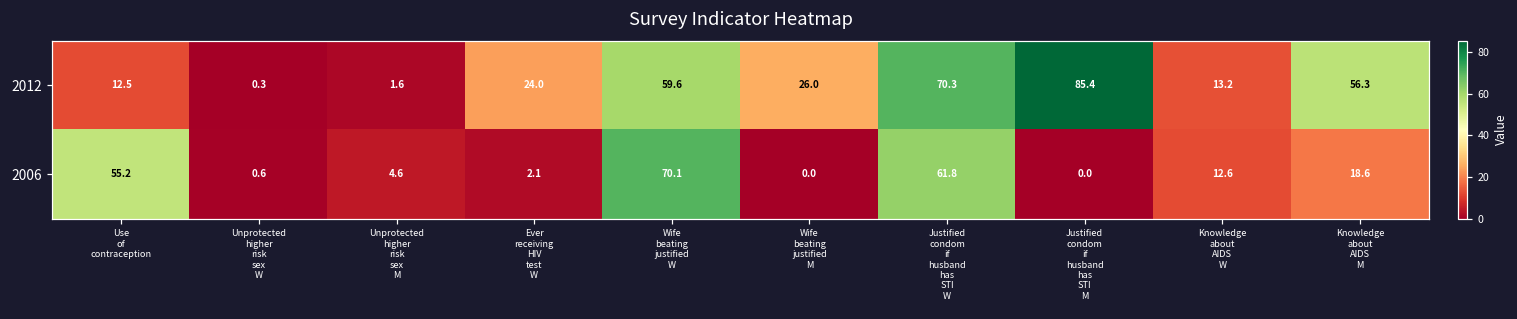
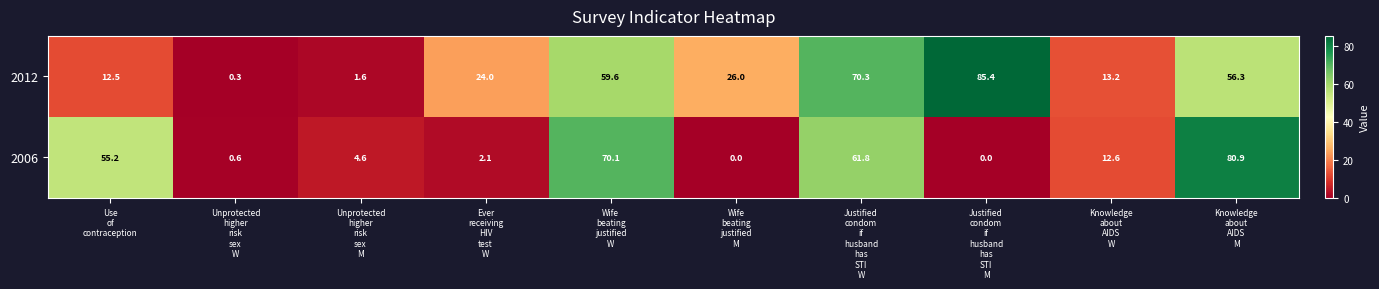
  {
    "2012": {
      "Use of contraception": 12.5,
      "Unprotected higher risk sex W": 0.3,
      "Unprotected higher risk sex M": 1.6,
      "Ever receiving HIV test W": 24.0,
      "Wife beating justified W": 59.6,
      "Wife beating justified M": 26.0,
      "Justified condom if husband has STI W": 70.3,
      "Justified condom if husband has STI M": 85.4,
      "Knowledge about AIDS W": 13.2,
      "Knowledge about AIDS M": 56.3
    },
    "2006": {
      "Use of contraception": 55.2,
      "Unprotected higher risk sex W": 0.6,
      "Unprotected higher risk sex M": 4.6,
      "Ever receiving HIV test W": 2.1,
      "Wife beating justified W": 70.1,
      "Wife beating justified M": 0.0,
      "Justified condom if husband has STI W": 61.8,
      "Justified condom if husband has STI M": 0.0,
      "Knowledge about AIDS W": 12.6,
-     "Knowledge about AIDS M": 18.6
+     "Knowledge about AIDS M": 80.9
    }
  }
